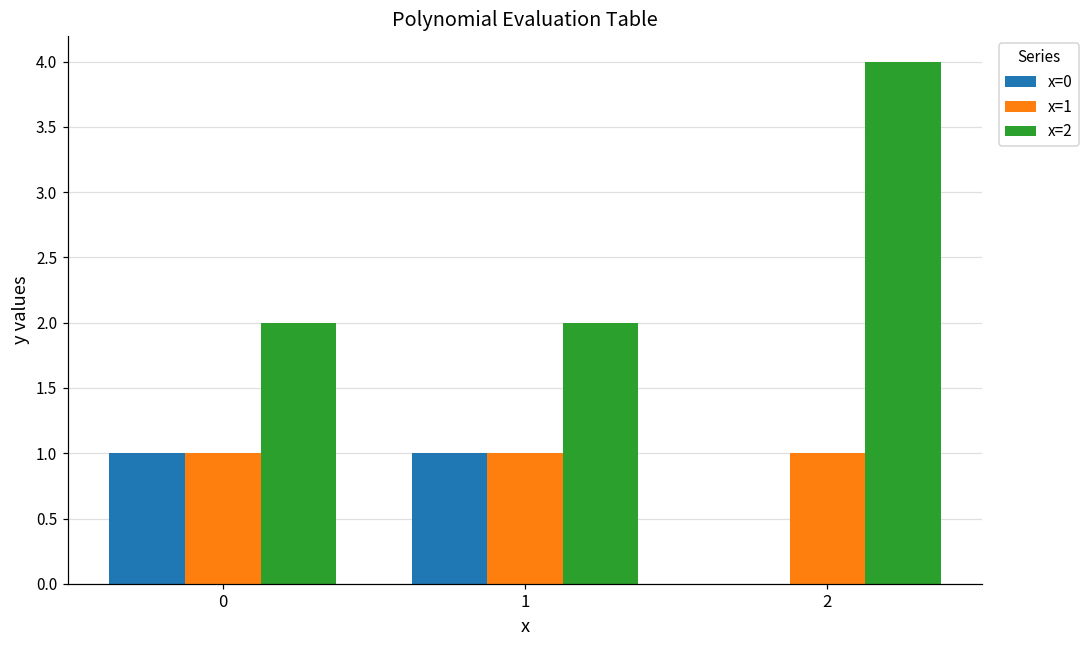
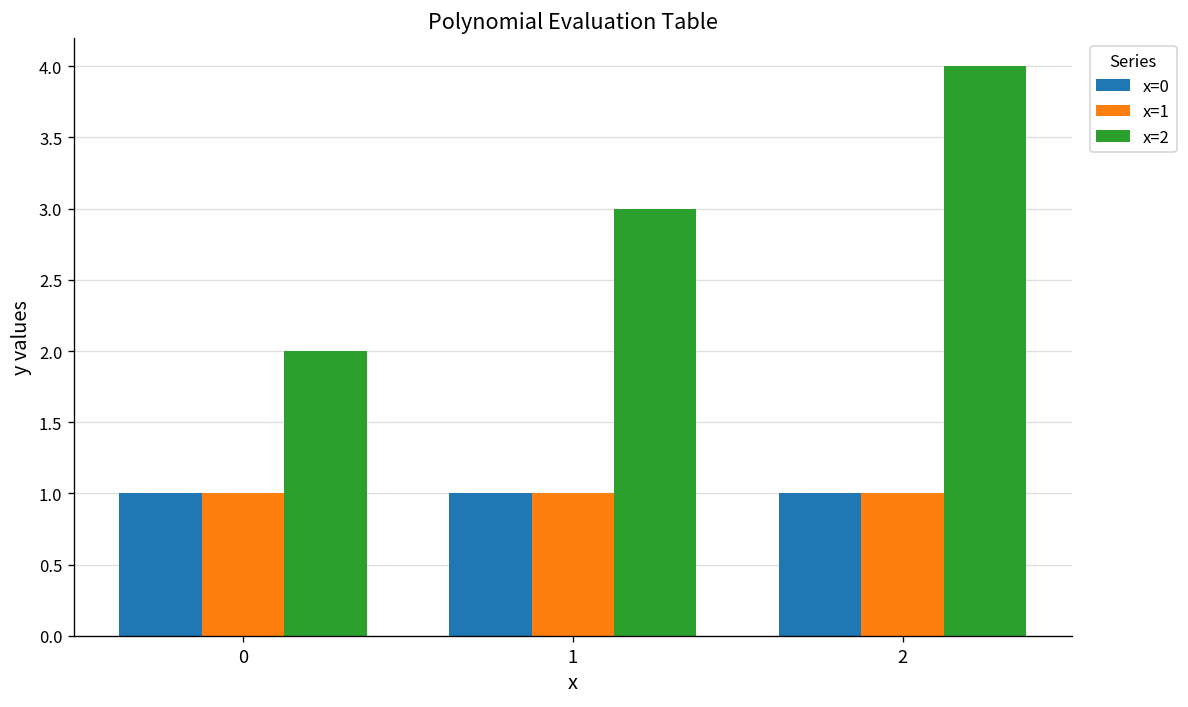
  {
    "x=0": {
      "0": 1,
      "1": 1,
-     "2": 0
+     "2": 1
    },
    "x=1": {
      "0": 1,
      "1": 1,
      "2": 1
    },
    "x=2": {
      "0": 2,
-     "1": 2,
+     "1": 3,
      "2": 4
    }
  }
